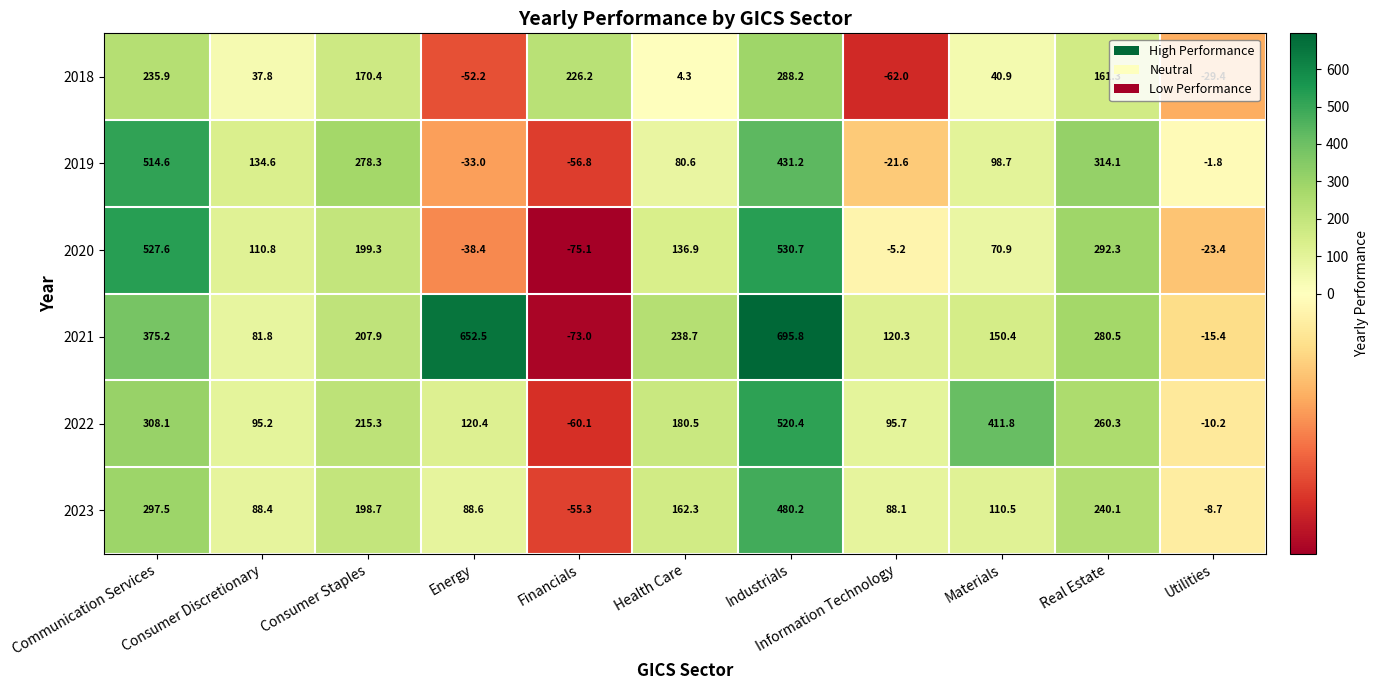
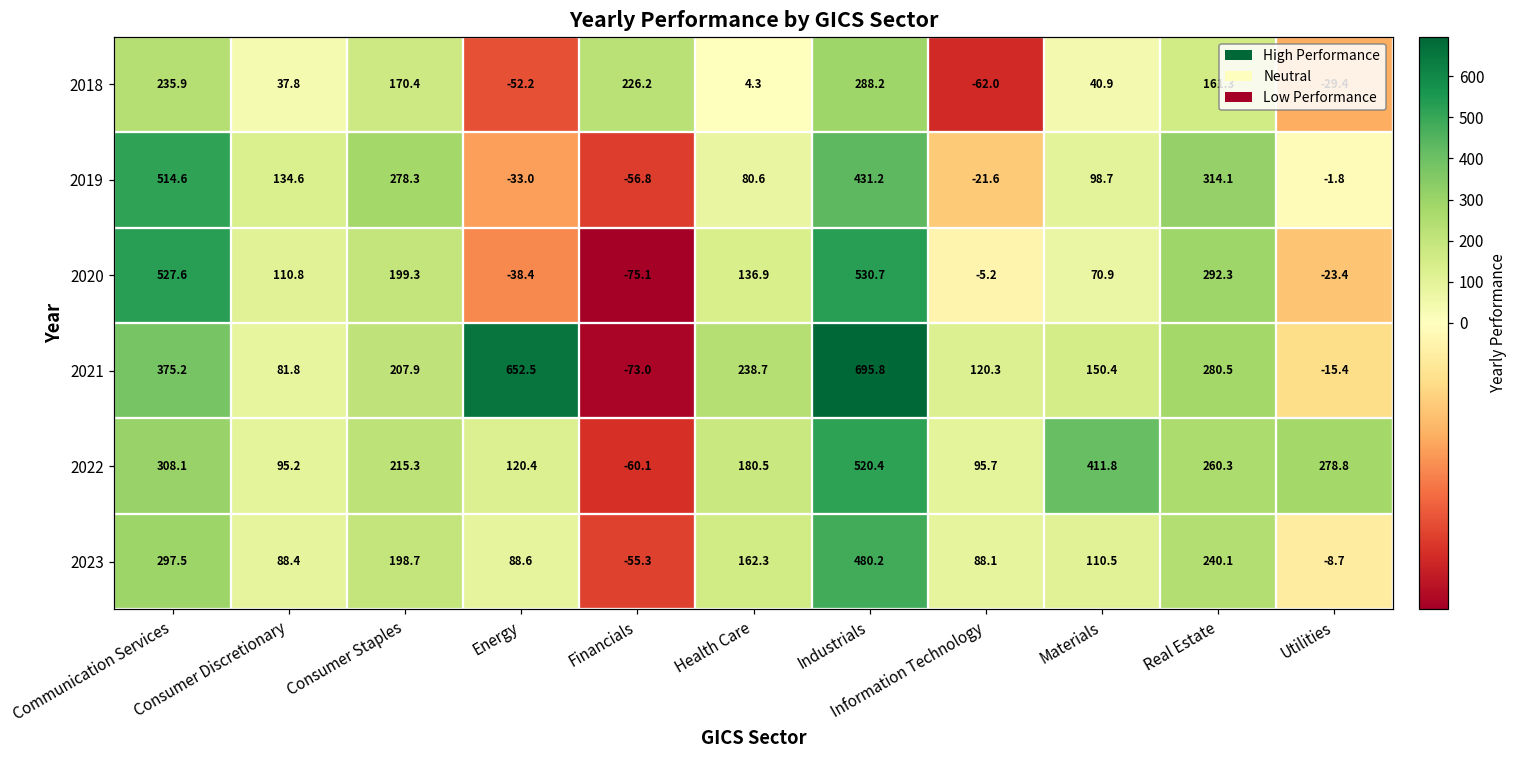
  {
    "2018": {
      "Communication Services": 235.9,
      "Consumer Discretionary": 37.8,
      "Consumer Staples": 170.4,
      "Energy": -52.2,
      "Financials": 226.2,
      "Health Care": 4.3,
      "Industrials": 288.2,
      "Information Technology": -62.0,
      "Materials": 40.9
    },
    "2019": {
      "Communication Services": 514.6,
      "Consumer Discretionary": 134.6,
      "Consumer Staples": 278.3,
      "Energy": -33.0,
      "Financials": -56.8,
      "Health Care": 80.6,
      "Industrials": 431.2,
      "Information Technology": -21.6,
      "Materials": 98.7,
      "Real Estate": 314.1,
      "Utilities": -1.8
    },
    "2020": {
      "Communication Services": 527.6,
      "Consumer Discretionary": 110.8,
      "Consumer Staples": 199.3,
      "Energy": -38.4,
      "Financials": -75.1,
      "Health Care": 136.9,
      "Industrials": 530.7,
      "Information Technology": -5.2,
      "Materials": 70.9,
      "Real Estate": 292.3,
      "Utilities": -23.4
    },
    "2021": {
      "Communication Services": 375.2,
      "Consumer Discretionary": 81.8,
      "Consumer Staples": 207.9,
      "Energy": 652.5,
      "Financials": -73.0,
      "Health Care": 238.7,
      "Industrials": 695.8,
      "Information Technology": 120.3,
      "Materials": 150.4,
      "Real Estate": 280.5,
      "Utilities": -15.4
    },
    "2022": {
      "Communication Services": 308.1,
      "Consumer Discretionary": 95.2,
      "Consumer Staples": 215.3,
      "Energy": 120.4,
      "Financials": -60.1,
      "Health Care": 180.5,
      "Industrials": 520.4,
      "Information Technology": 95.7,
      "Materials": 411.8,
      "Real Estate": 260.3,
-     "Utilities": -10.2
+     "Utilities": 278.8
    },
    "2023": {
      "Communication Services": 297.5,
      "Consumer Discretionary": 88.4,
      "Consumer Staples": 198.7,
      "Energy": 88.6,
      "Financials": -55.3,
      "Health Care": 162.3,
      "Industrials": 480.2,
      "Information Technology": 88.1,
      "Materials": 110.5,
      "Real Estate": 240.1,
      "Utilities": -8.7
    }
  }
